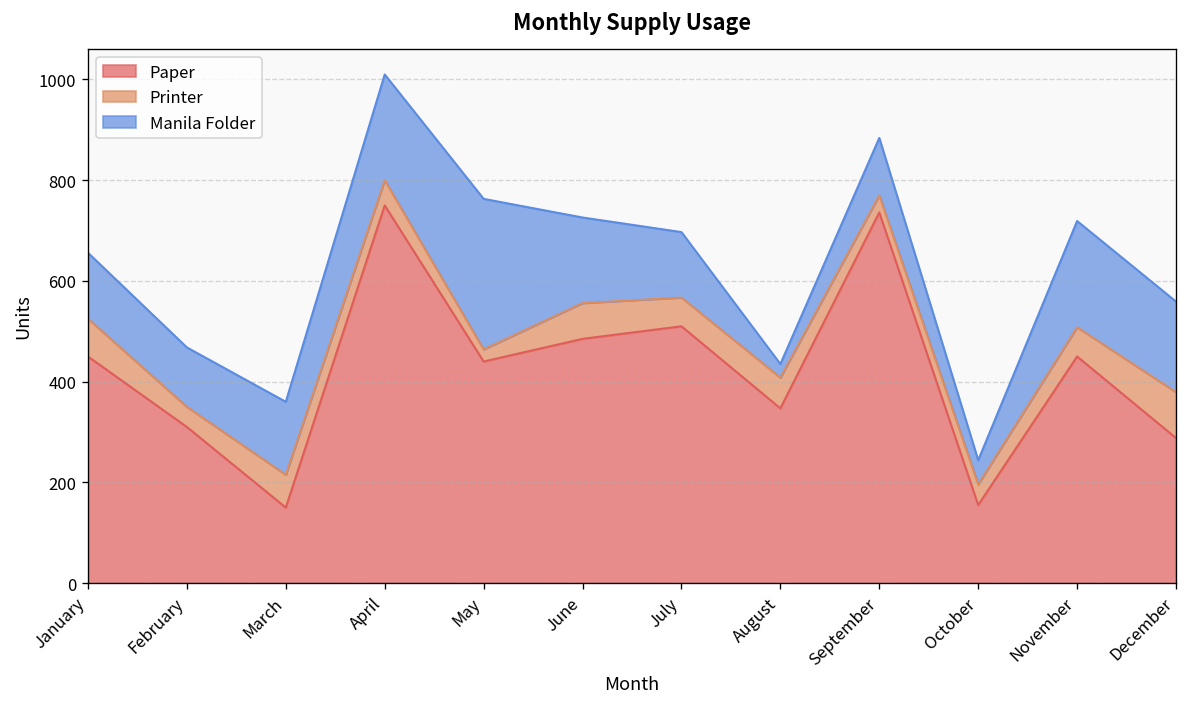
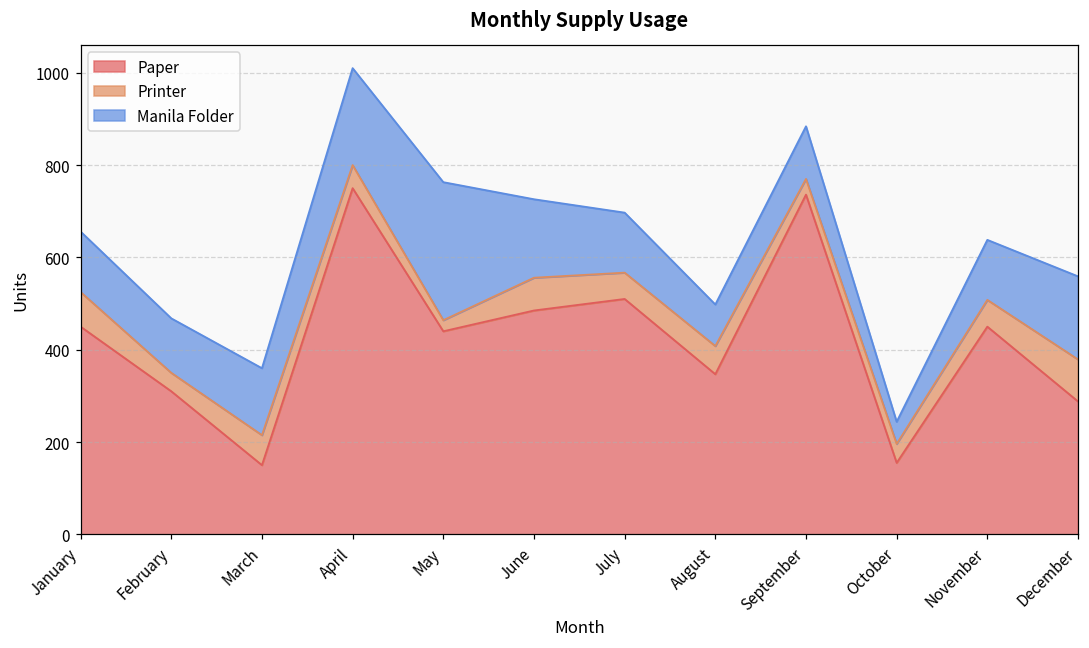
  {
    "Manila Folder": {
      "January": 130,
      "February": 120,
      "March": 150,
      "April": 210,
      "May": 300,
      "June": 170,
      "July": 130,
-     "August": 30,
+     "August": 90,
      "September": 110,
      "October": 50,
-     "November": 210,
+     "November": 130,
      "December": 180
    }
  }
